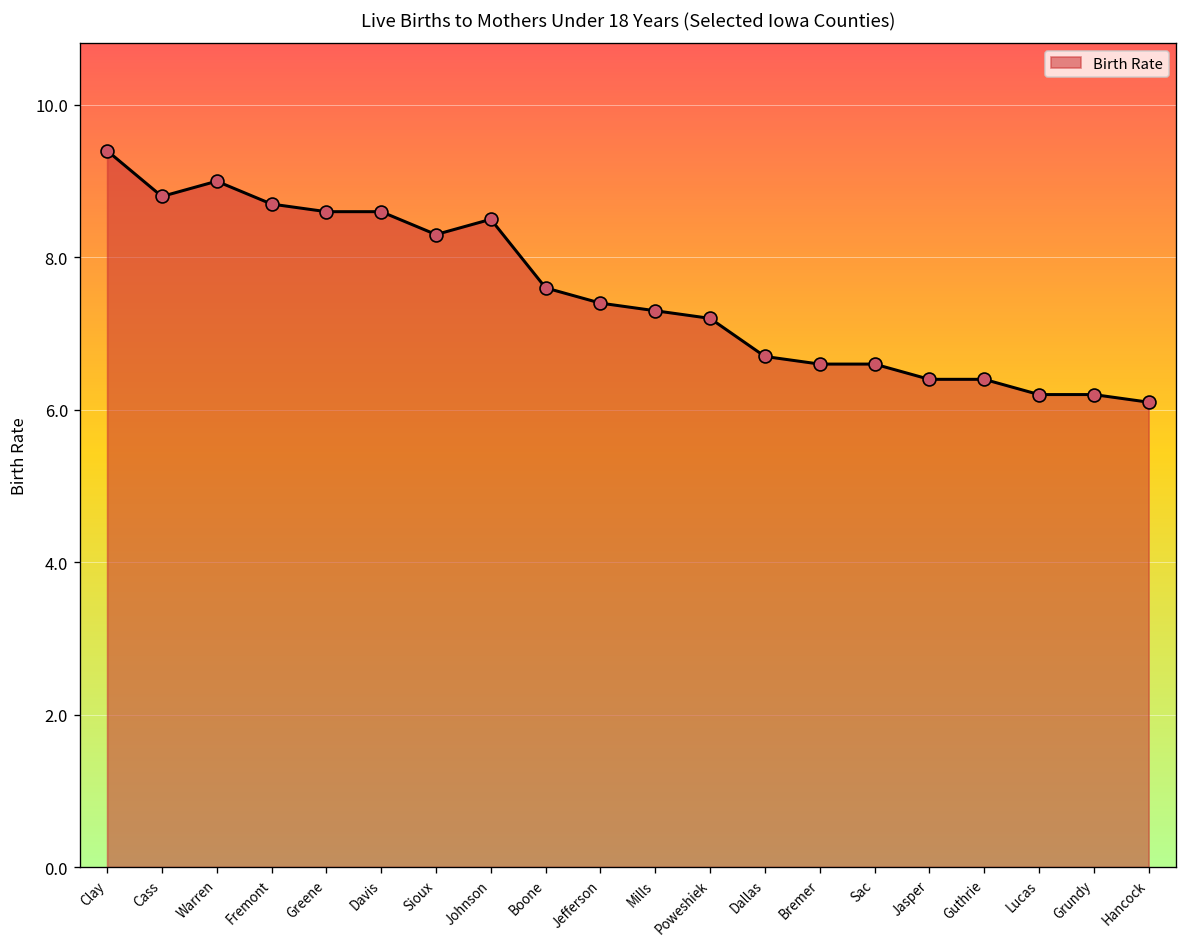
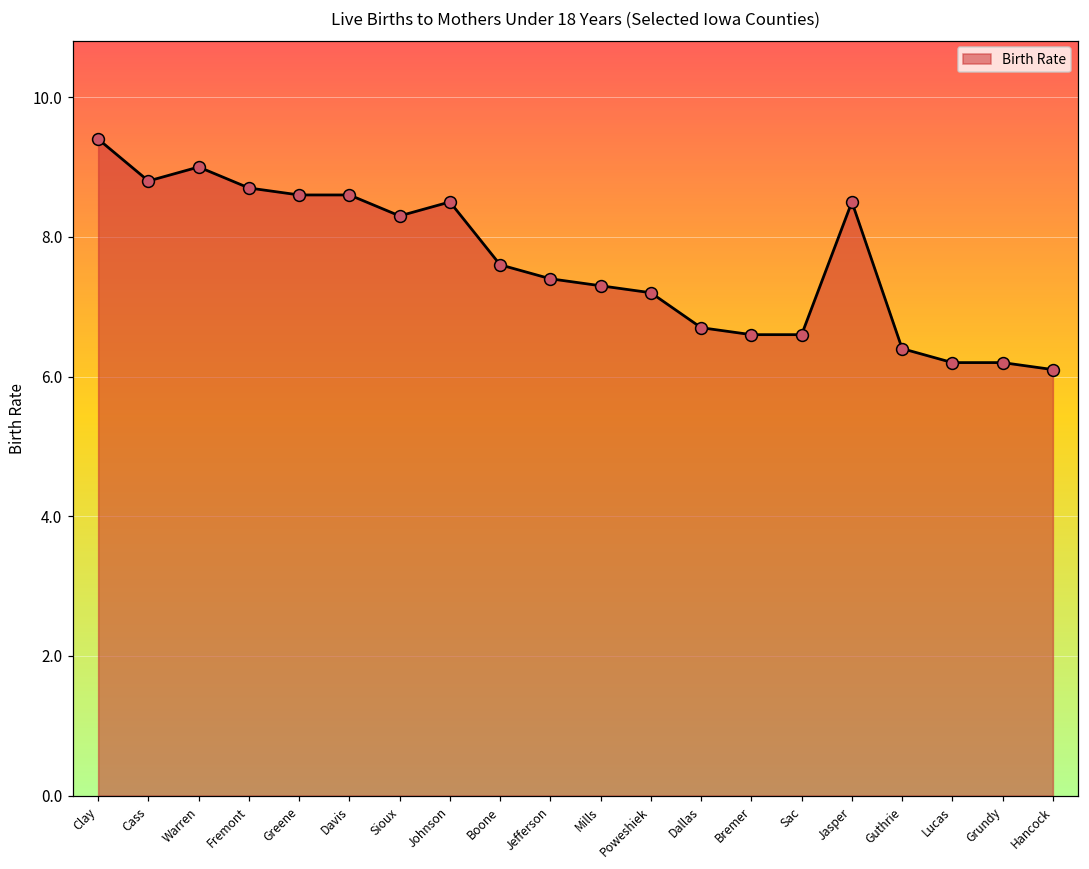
  {
    "Clay": 9.4,
    "Cass": 8.8,
    "Warren": 9.0,
    "Fremont": 8.7,
    "Greene": 8.6,
    "Davis": 8.6,
    "Sioux": 8.3,
    "Johnson": 8.5,
    "Boone": 7.6,
    "Jefferson": 7.4,
    "Mills": 7.3,
    "Poweshiek": 7.2,
    "Dallas": 6.7,
    "Bremer": 6.6,
    "Sac": 6.6,
-   "Jasper": 6.4,
+   "Jasper": 8.5,
    "Guthrie": 6.4,
    "Lucas": 6.2,
    "Grundy": 6.2,
    "Hancock": 6.1
  }
